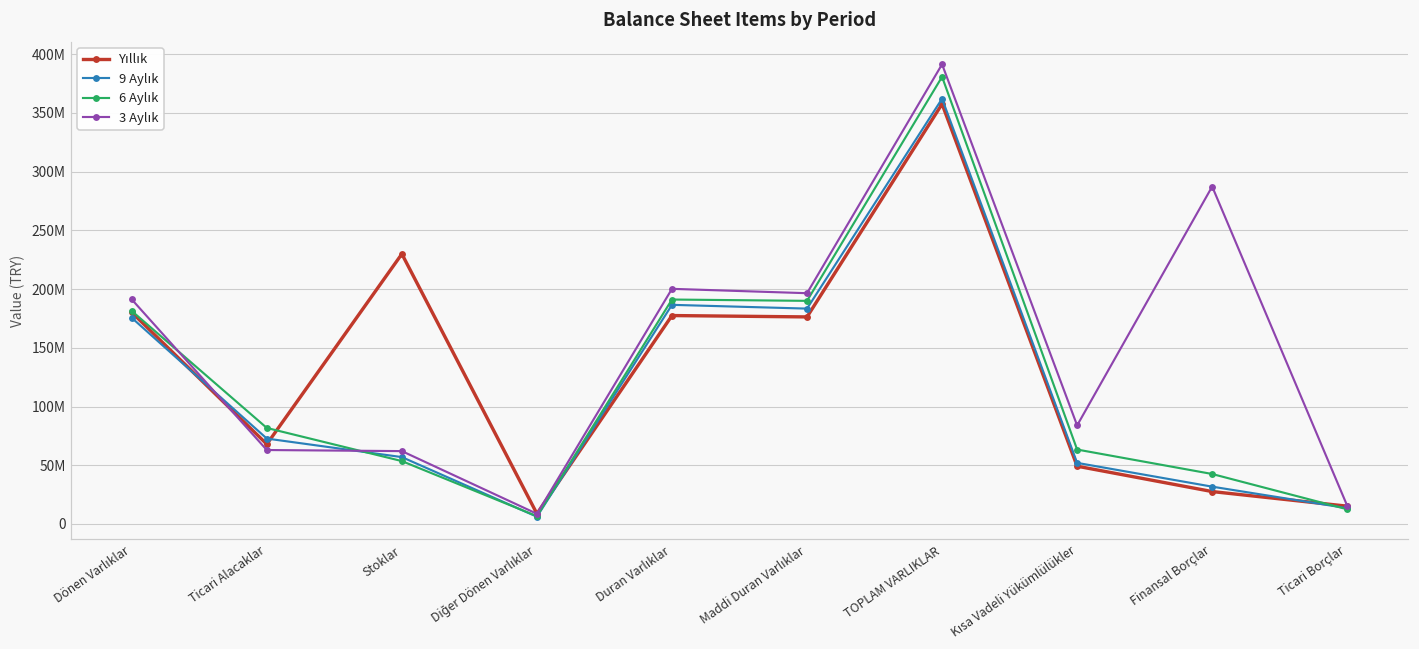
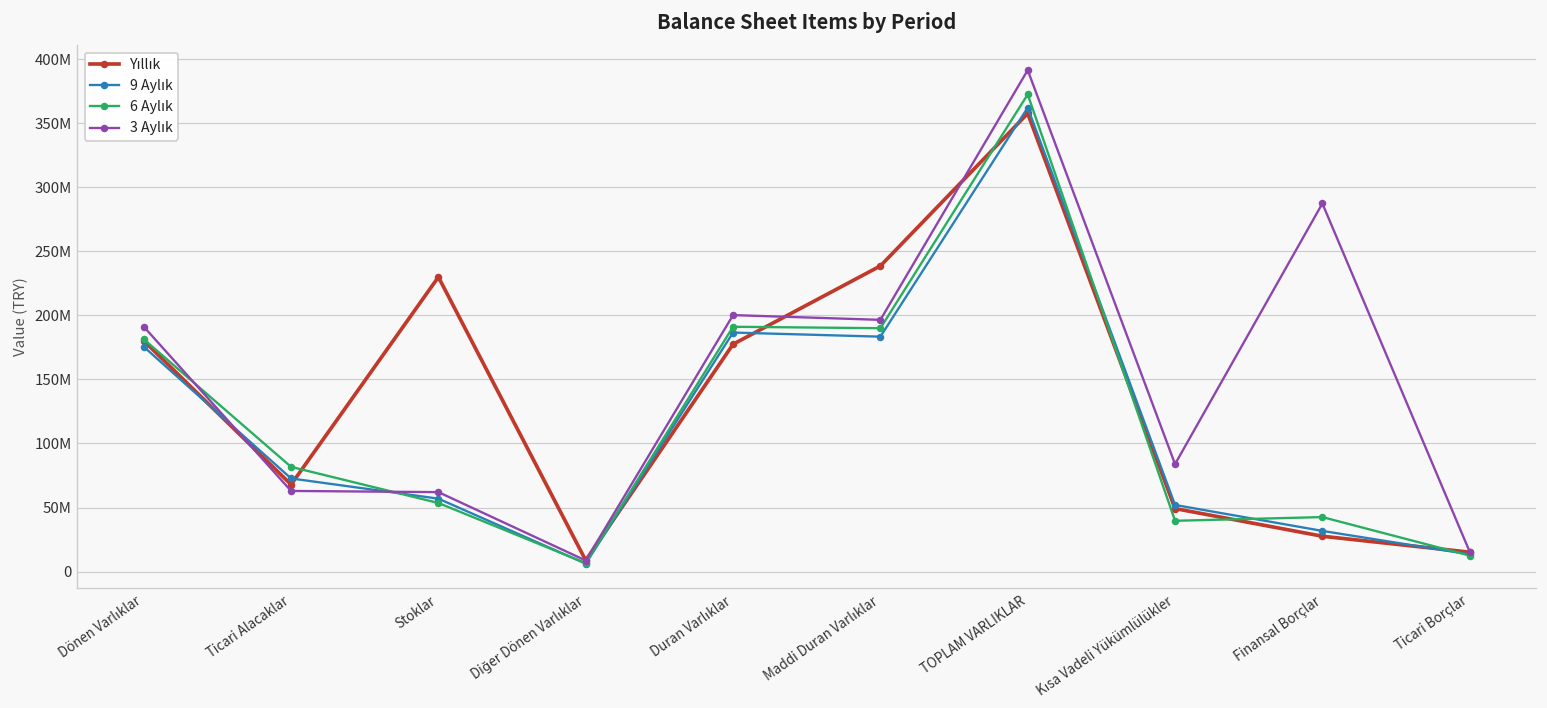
  {
    "Yıllık": {
      "Ticari Alacaklar": 68000000,
      "Stoklar": 230000000,
      "Duran Varlıklar": 177000000,
-     "Maddi Duran Varlıklar": 176000000,
+     "Maddi Duran Varlıklar": 239000000,
      "TOPLAM VARLIKLAR": 358000000,
      "Kısa Vadeli Yükümlülükler": 49000000,
      "Finansal Borçlar": 28000000
    },
    "9 Aylık": {
      "Dönen Varlıklar": 176000000,
      "Ticari Alacaklar": 73000000,
      "Stoklar": 57000000,
      "Duran Varlıklar": 187000000,
      "Maddi Duran Varlıklar": 183000000,
      "TOPLAM VARLIKLAR": 362000000,
      "Kısa Vadeli Yükümlülükler": 52000000,
      "Finansal Borçlar": 32000000
    },
    "6 Aylık": {
      "Ticari Alacaklar": 82000000,
      "Stoklar": 54000000,
      "Duran Varlıklar": 191000000,
      "Maddi Duran Varlıklar": 190000000,
-     "TOPLAM VARLIKLAR": 381000000,
-     "Kısa Vadeli Yükümlülükler": 63000000,
+     "TOPLAM VARLIKLAR": 372000000,
+     "Kısa Vadeli Yükümlülükler": 40000000,
      "Finansal Borçlar": 43000000
    },
    "3 Aylık": {
      "Dönen Varlıklar": 191000000,
      "Ticari Alacaklar": 63000000,
      "Stoklar": 62000000,
      "Duran Varlıklar": 200000000,
      "Maddi Duran Varlıklar": 196000000,
      "TOPLAM VARLIKLAR": 391000000,
      "Kısa Vadeli Yükümlülükler": 84000000,
      "Finansal Borçlar": 287000000
    }
  }
